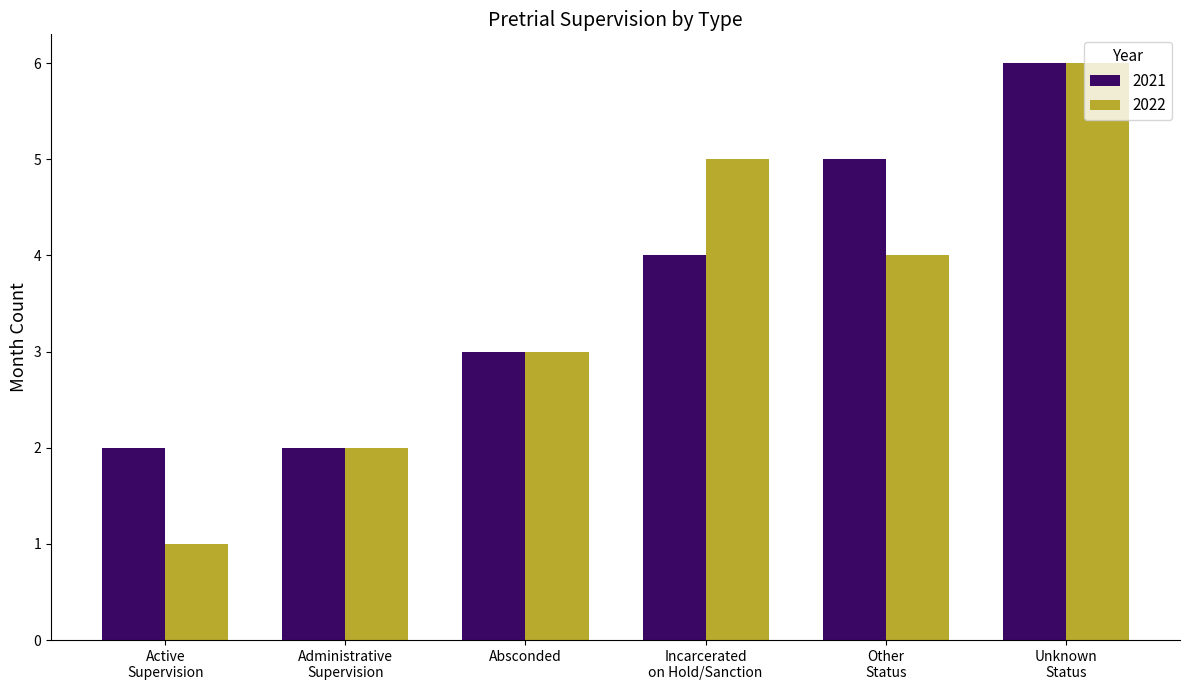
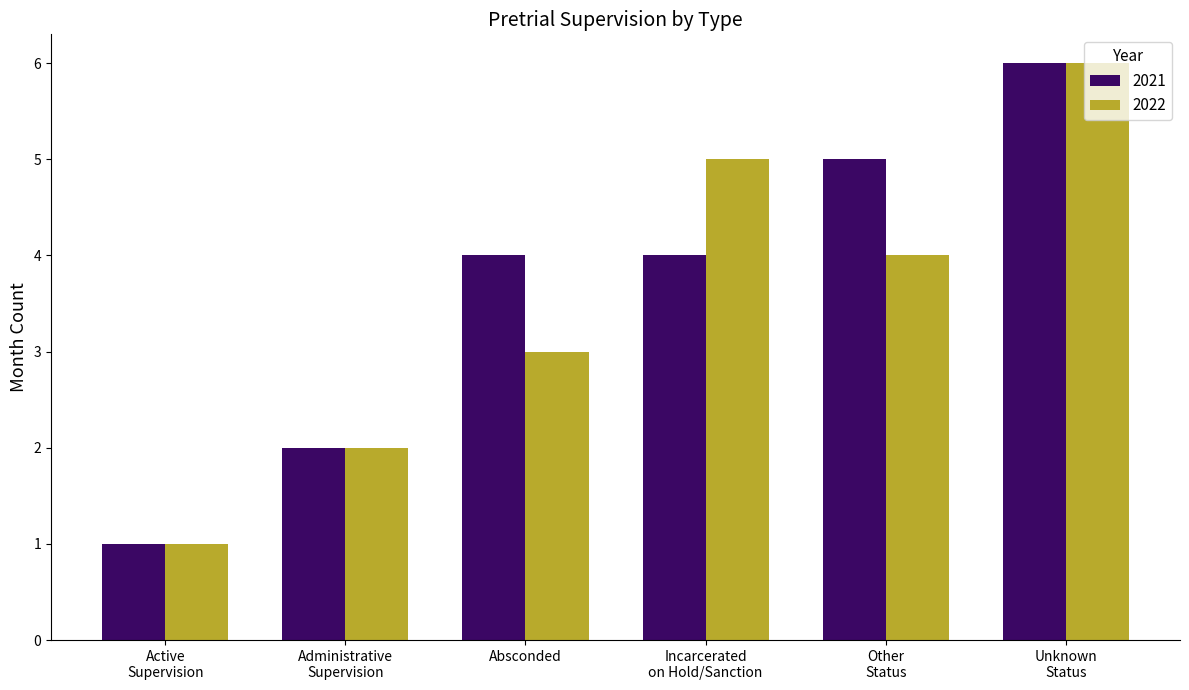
  {
    "2021": {
-     "Active Supervision": 2,
+     "Active Supervision": 1,
      "Administrative Supervision": 2,
-     "Absconded": 3,
+     "Absconded": 4,
      "Incarcerated on Hold/Sanction": 4,
      "Other Status": 5,
      "Unknown Status": 6
    },
    "2022": {
      "Active Supervision": 1,
      "Administrative Supervision": 2,
      "Absconded": 3,
      "Incarcerated on Hold/Sanction": 5,
      "Other Status": 4
    }
  }
